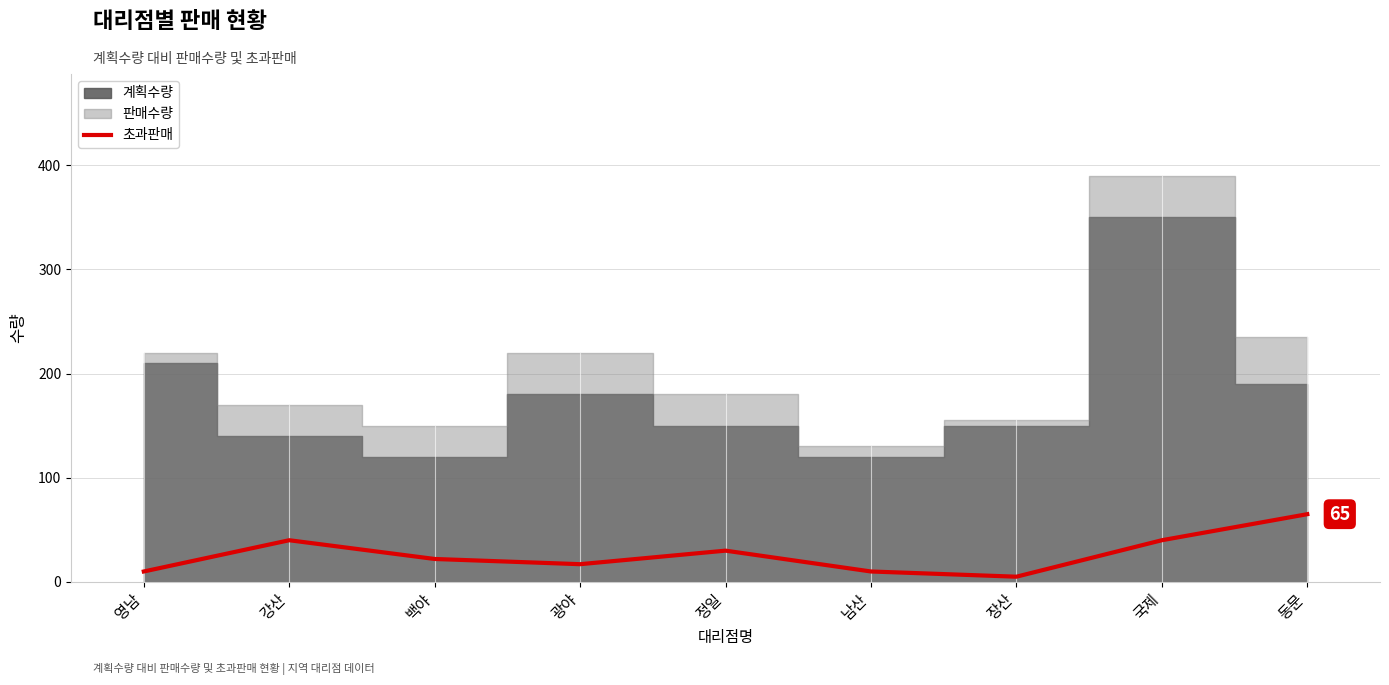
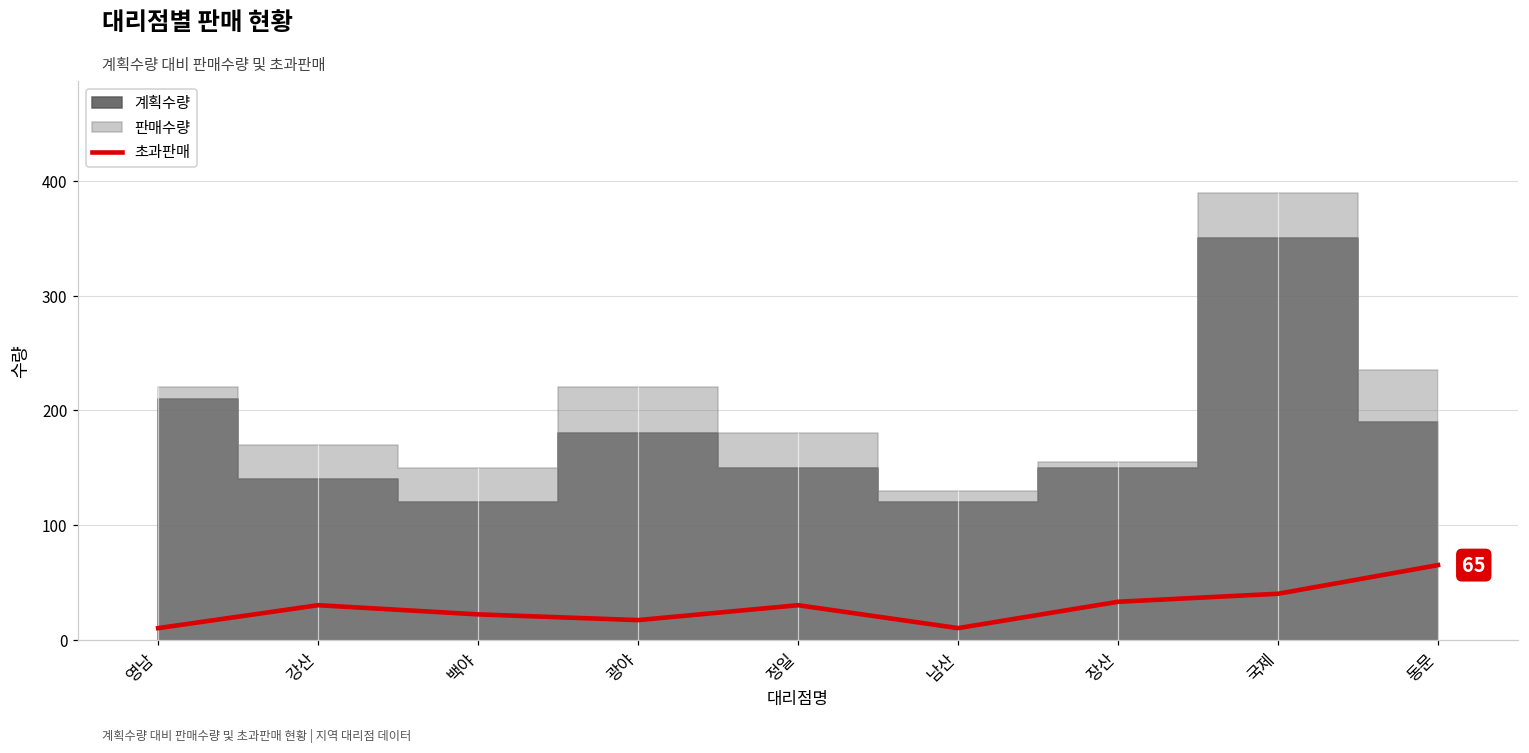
  {
    "초과판매": {
      "영남": 10,
-     "강산": 40,
+     "강산": 30,
      "백야": 22,
      "광야": 17,
      "정일": 30,
      "남산": 10,
-     "장산": 5,
+     "장산": 33,
      "국제": 40
    }
  }
